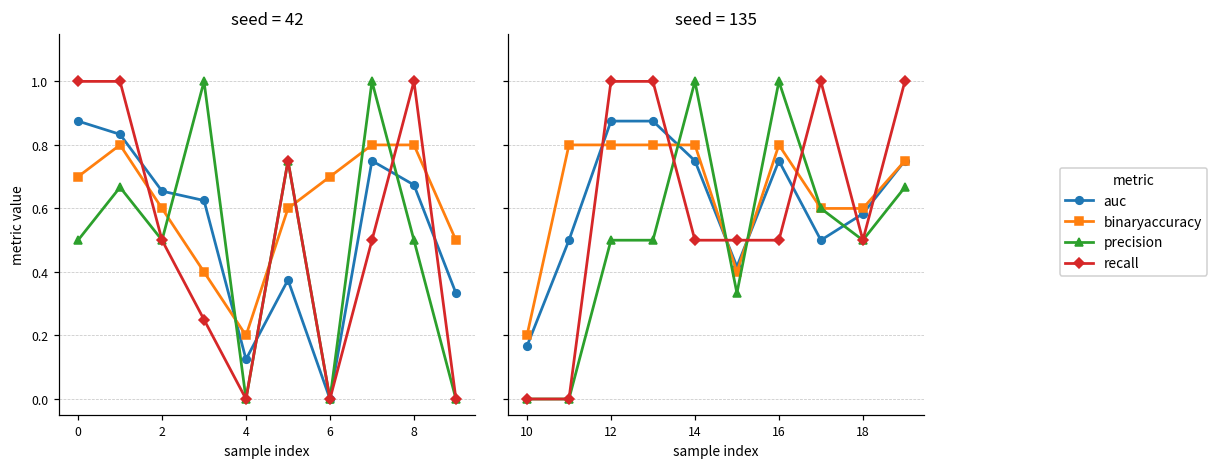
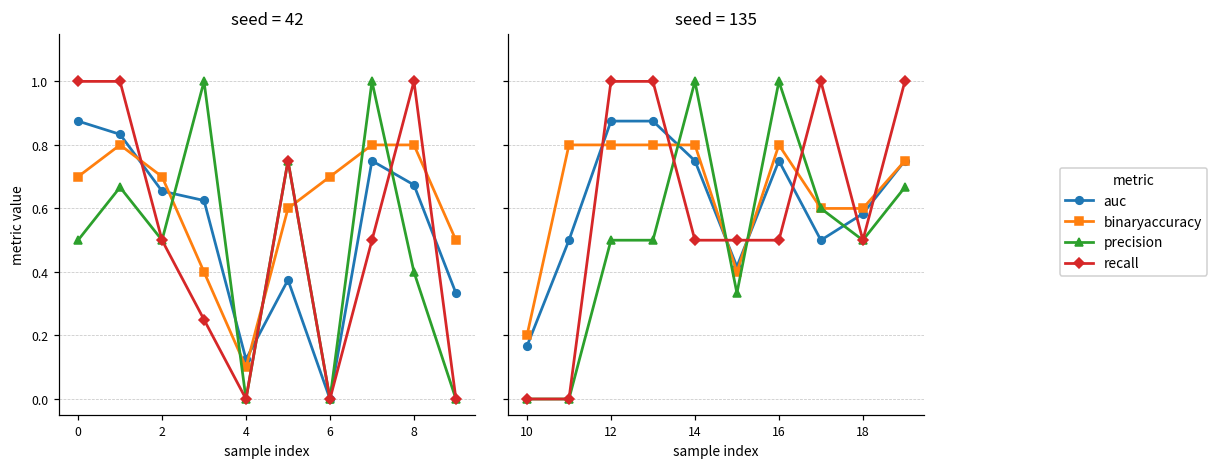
  {
    "seed = 42": {
      "auc": {
        "0": 0.88,
        "2": 0.65,
        "4": 0.13,
        "8": 0.67
      },
      "binaryaccuracy": {
        "0": 0.7,
-       "2": 0.6,
-       "4": 0.2,
+       "2": 0.7,
+       "4": 0.1,
        "6": 0.7,
        "8": 0.8
      },
      "precision": {
        "0": 0.5,
-       "8": 0.5
+       "8": 0.4
      },
      "recall": {
        "0": 1.0,
        "8": 1.0
      }
    }
  }
